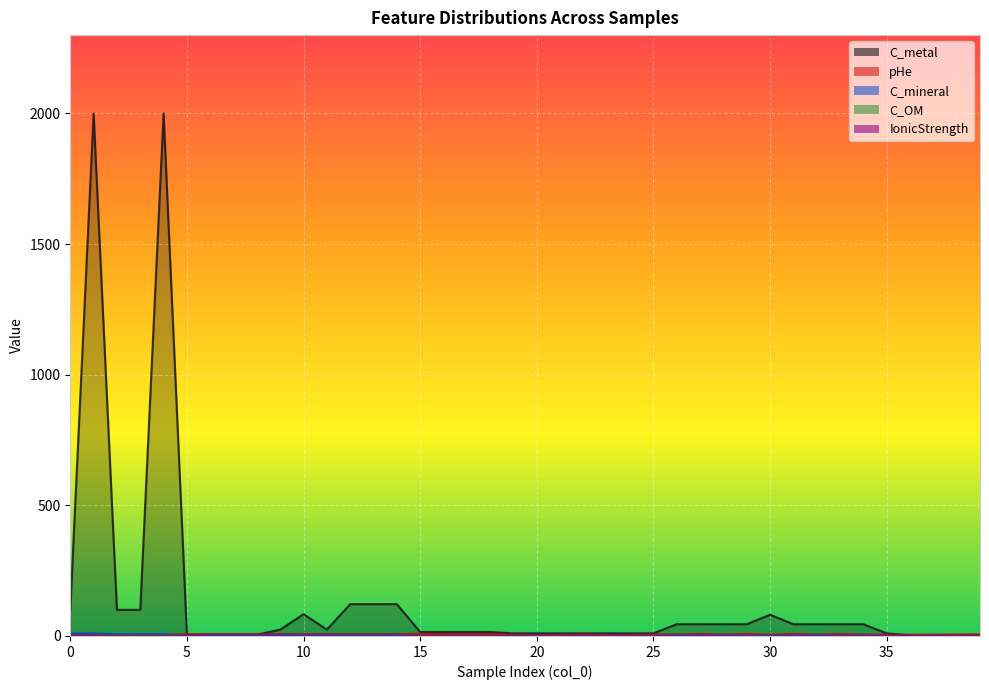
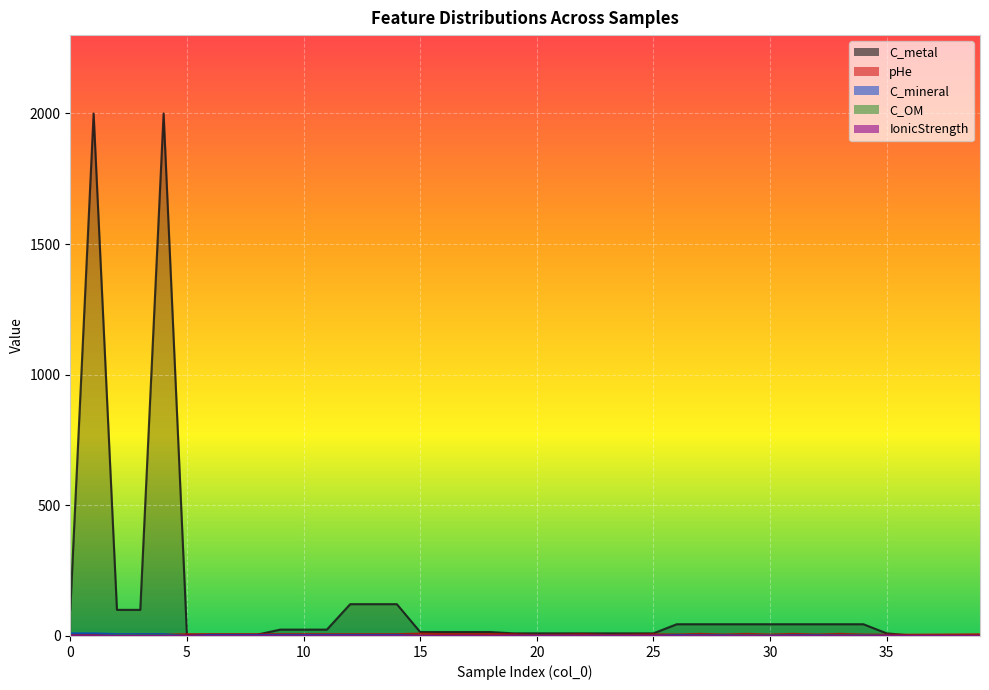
  {
    "C_metal": {
      "0": 100,
-     "10": 80,
-     "30": 80
+     "10": 20,
+     "30": 40
    }
  }
